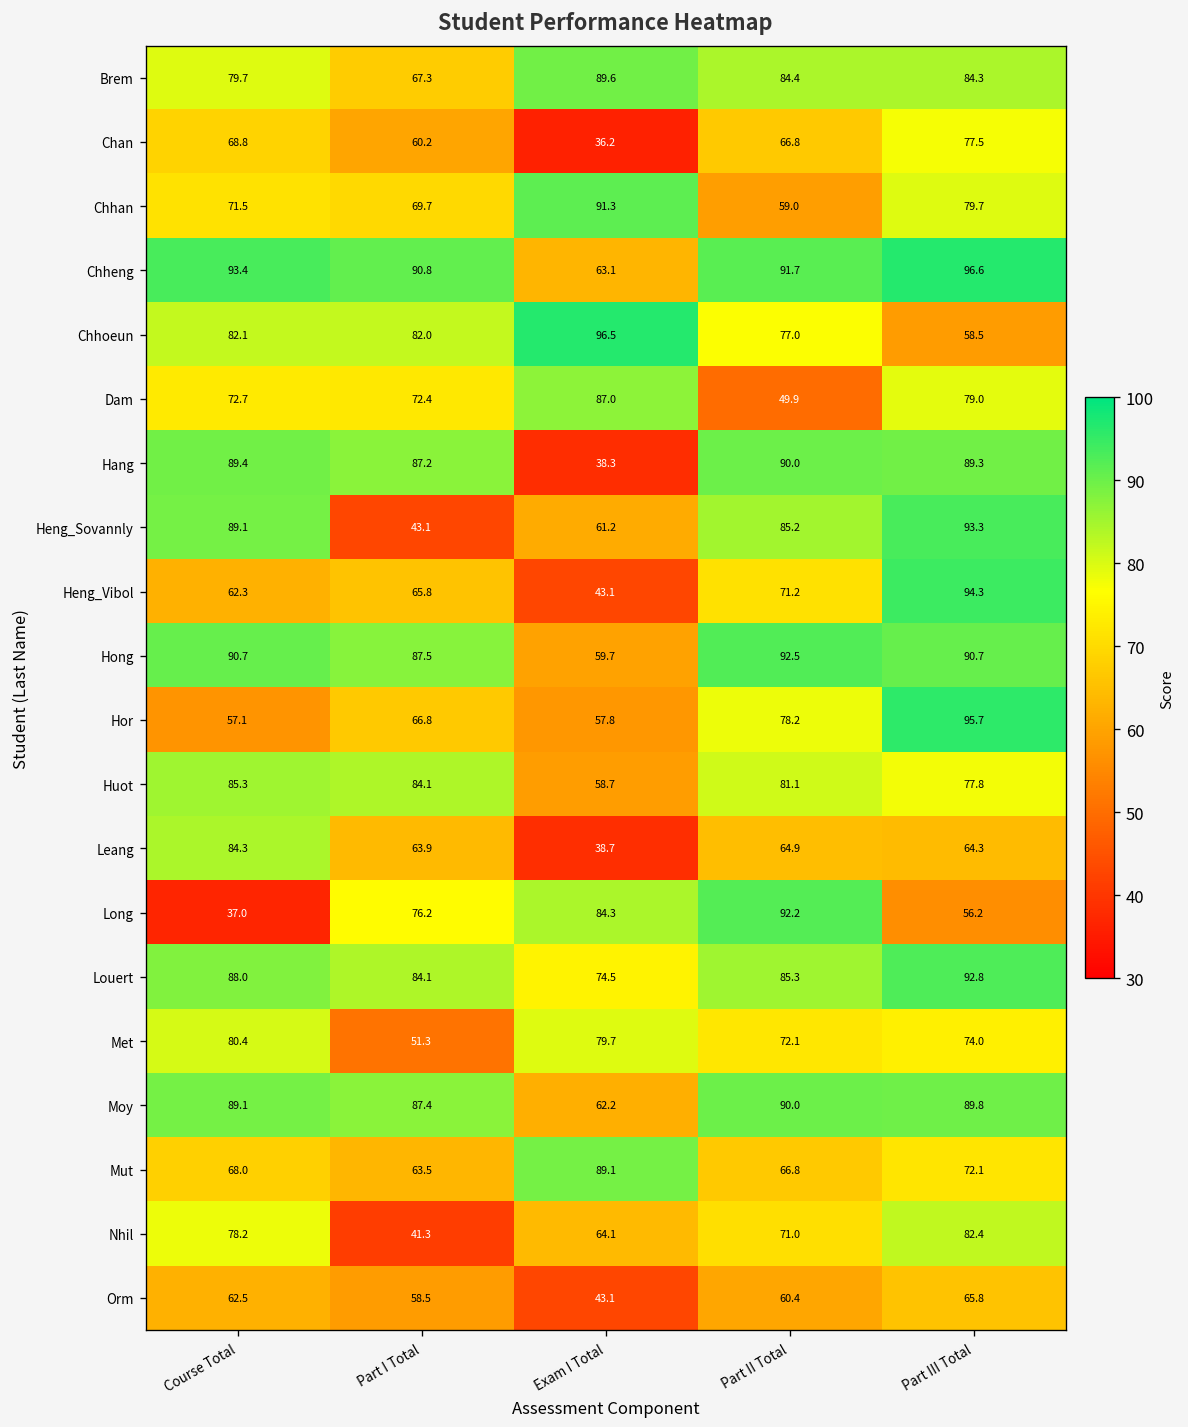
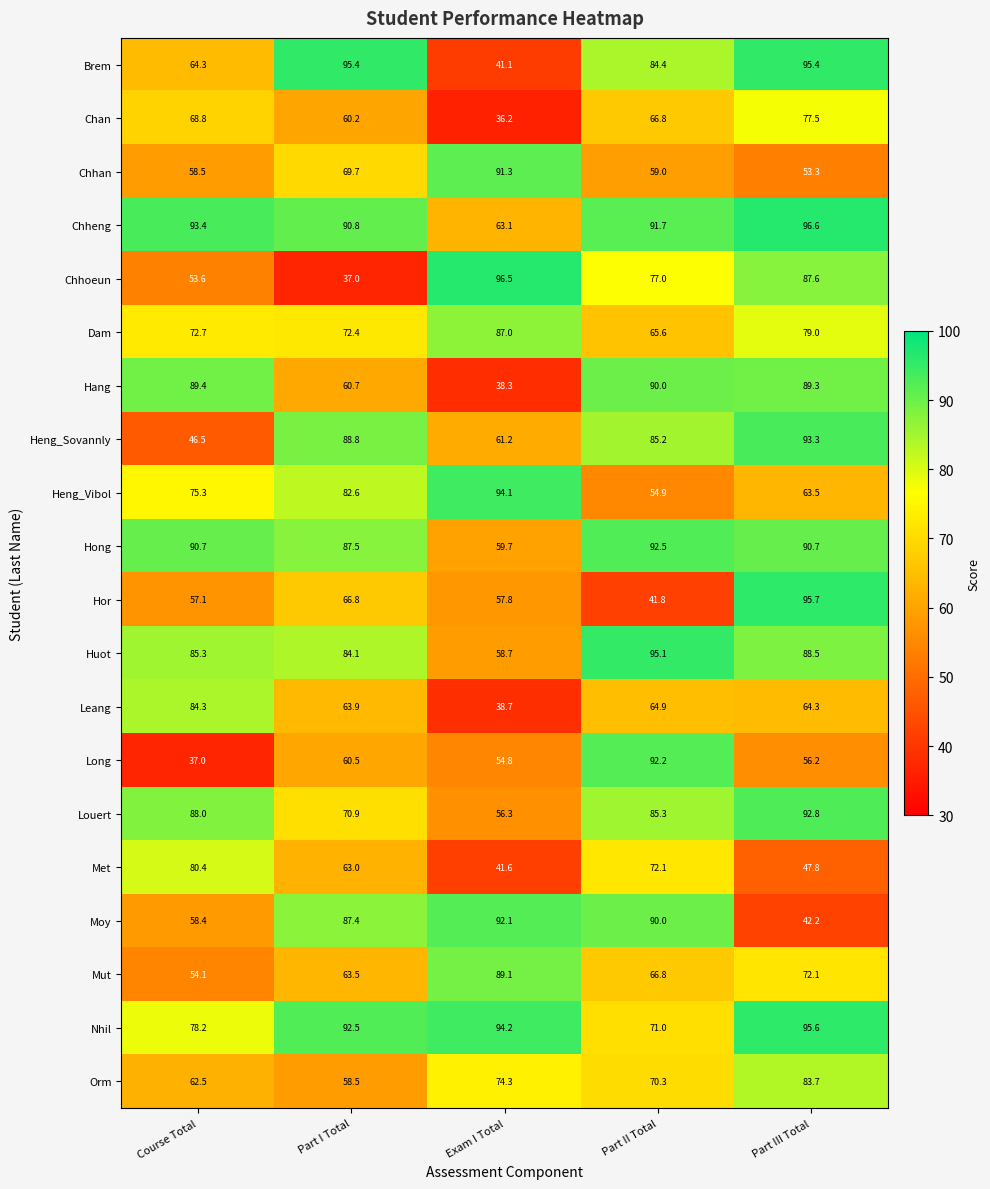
  {
    "Brem": {
-     "Course Total": 79.7,
-     "Part I Total": 67.3,
-     "Exam I Total": 89.6,
+     "Course Total": 64.3,
+     "Part I Total": 95.4,
+     "Exam I Total": 41.1,
      "Part II Total": 84.4,
-     "Part III Total": 84.3
+     "Part III Total": 95.4
    },
    "Chan": {
      "Course Total": 68.8,
      "Part I Total": 60.2,
      "Exam I Total": 36.2,
      "Part II Total": 66.8,
      "Part III Total": 77.5
    },
    "Chhan": {
-     "Course Total": 71.5,
+     "Course Total": 58.5,
      "Part I Total": 69.7,
      "Exam I Total": 91.3,
      "Part II Total": 59.0,
-     "Part III Total": 79.7
+     "Part III Total": 53.3
    },
    "Chheng": {
      "Course Total": 93.4,
      "Part I Total": 90.8,
      "Exam I Total": 63.1,
      "Part II Total": 91.7,
      "Part III Total": 96.6
    },
    "Chhoeun": {
-     "Course Total": 82.1,
-     "Part I Total": 82.0,
+     "Course Total": 53.6,
+     "Part I Total": 37.0,
      "Exam I Total": 96.5,
      "Part II Total": 77.0,
-     "Part III Total": 58.5
+     "Part III Total": 87.6
    },
    "Dam": {
      "Course Total": 72.7,
      "Part I Total": 72.4,
      "Exam I Total": 87.0,
-     "Part II Total": 49.9,
+     "Part II Total": 65.6,
      "Part III Total": 79.0
    },
    "Hang": {
      "Course Total": 89.4,
-     "Part I Total": 87.2,
+     "Part I Total": 60.7,
      "Exam I Total": 38.3,
      "Part II Total": 90.0,
      "Part III Total": 89.3
    },
    "Heng_Sovannly": {
-     "Course Total": 89.1,
-     "Part I Total": 43.1,
+     "Course Total": 46.5,
+     "Part I Total": 88.8,
      "Exam I Total": 61.2,
      "Part II Total": 85.2,
      "Part III Total": 93.3
    },
    "Heng_Vibol": {
-     "Course Total": 62.3,
-     "Part I Total": 65.8,
-     "Exam I Total": 43.1,
-     "Part II Total": 71.2,
-     "Part III Total": 94.3
+     "Course Total": 75.3,
+     "Part I Total": 82.6,
+     "Exam I Total": 94.1,
+     "Part II Total": 54.9,
+     "Part III Total": 63.5
    },
    "Hong": {
      "Course Total": 90.7,
      "Part I Total": 87.5,
      "Exam I Total": 59.7,
      "Part II Total": 92.5,
      "Part III Total": 90.7
    },
    "Hor": {
      "Course Total": 57.1,
      "Part I Total": 66.8,
      "Exam I Total": 57.8,
-     "Part II Total": 78.2,
+     "Part II Total": 41.8,
      "Part III Total": 95.7
    },
    "Huot": {
      "Course Total": 85.3,
      "Part I Total": 84.1,
      "Exam I Total": 58.7,
-     "Part II Total": 81.1,
-     "Part III Total": 77.8
+     "Part II Total": 95.1,
+     "Part III Total": 88.5
    },
    "Leang": {
      "Course Total": 84.3,
      "Part I Total": 63.9,
      "Exam I Total": 38.7,
      "Part II Total": 64.9,
      "Part III Total": 64.3
    },
    "Long": {
      "Course Total": 37.0,
-     "Part I Total": 76.2,
-     "Exam I Total": 84.3,
+     "Part I Total": 60.5,
+     "Exam I Total": 54.8,
      "Part II Total": 92.2,
      "Part III Total": 56.2
    },
    "Louert": {
      "Course Total": 88.0,
-     "Part I Total": 84.1,
-     "Exam I Total": 74.5,
+     "Part I Total": 70.9,
+     "Exam I Total": 56.3,
      "Part II Total": 85.3,
      "Part III Total": 92.8
    },
    "Met": {
      "Course Total": 80.4,
-     "Part I Total": 51.3,
-     "Exam I Total": 79.7,
+     "Part I Total": 63.0,
+     "Exam I Total": 41.6,
      "Part II Total": 72.1,
-     "Part III Total": 74.0
+     "Part III Total": 47.8
    },
    "Moy": {
-     "Course Total": 89.1,
+     "Course Total": 58.4,
      "Part I Total": 87.4,
-     "Exam I Total": 62.2,
+     "Exam I Total": 92.1,
      "Part II Total": 90.0,
-     "Part III Total": 89.8
+     "Part III Total": 42.2
    },
    "Mut": {
-     "Course Total": 68.0,
+     "Course Total": 54.1,
      "Part I Total": 63.5,
      "Exam I Total": 89.1,
      "Part II Total": 66.8,
      "Part III Total": 72.1
    },
    "Nhil": {
      "Course Total": 78.2,
-     "Part I Total": 41.3,
-     "Exam I Total": 64.1,
+     "Part I Total": 92.5,
+     "Exam I Total": 94.2,
      "Part II Total": 71.0,
-     "Part III Total": 82.4
+     "Part III Total": 95.6
    },
    "Orm": {
      "Course Total": 62.5,
      "Part I Total": 58.5,
-     "Exam I Total": 43.1,
-     "Part II Total": 60.4,
-     "Part III Total": 65.8
+     "Exam I Total": 74.3,
+     "Part II Total": 70.3,
+     "Part III Total": 83.7
    }
  }
